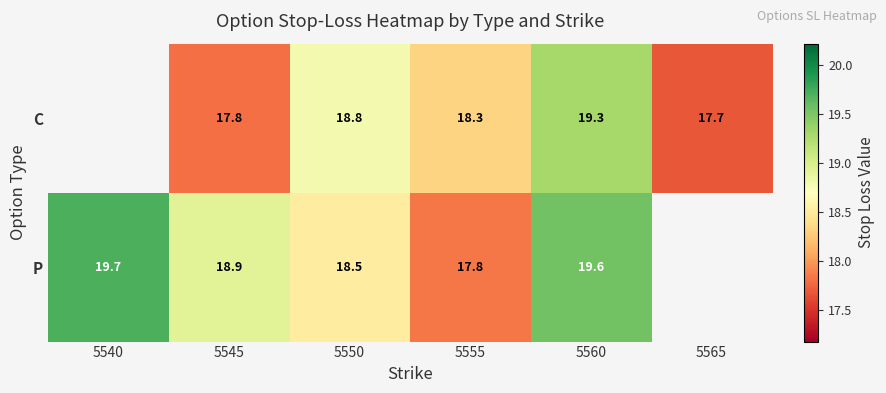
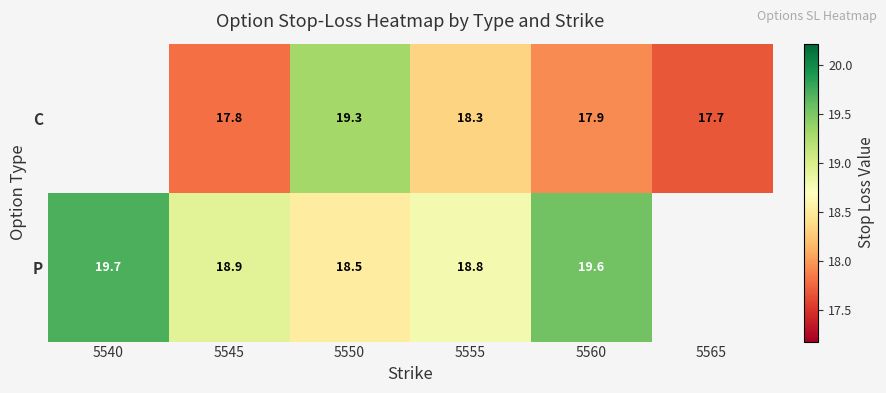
  {
    "C": {
      "5545": 17.8,
-     "5550": 18.8,
+     "5550": 19.3,
      "5555": 18.3,
-     "5560": 19.3,
+     "5560": 17.9,
      "5565": 17.7
    },
    "P": {
      "5540": 19.7,
      "5545": 18.9,
      "5550": 18.5,
-     "5555": 17.8,
+     "5555": 18.8,
      "5560": 19.6
    }
  }
